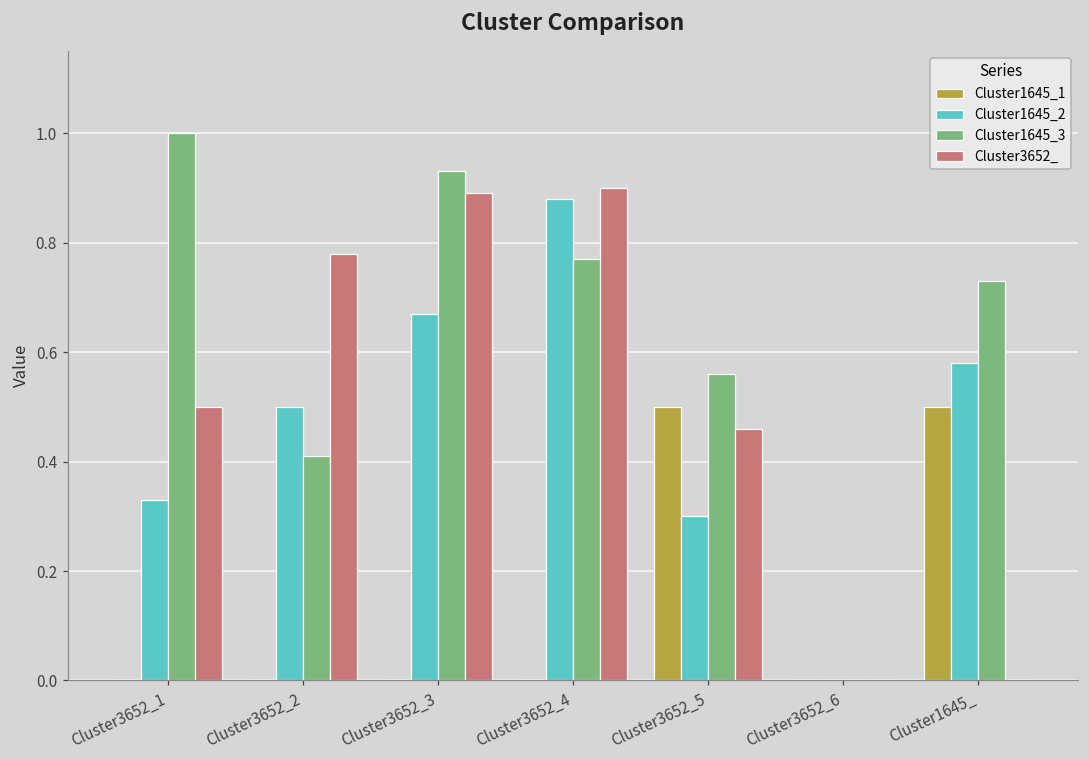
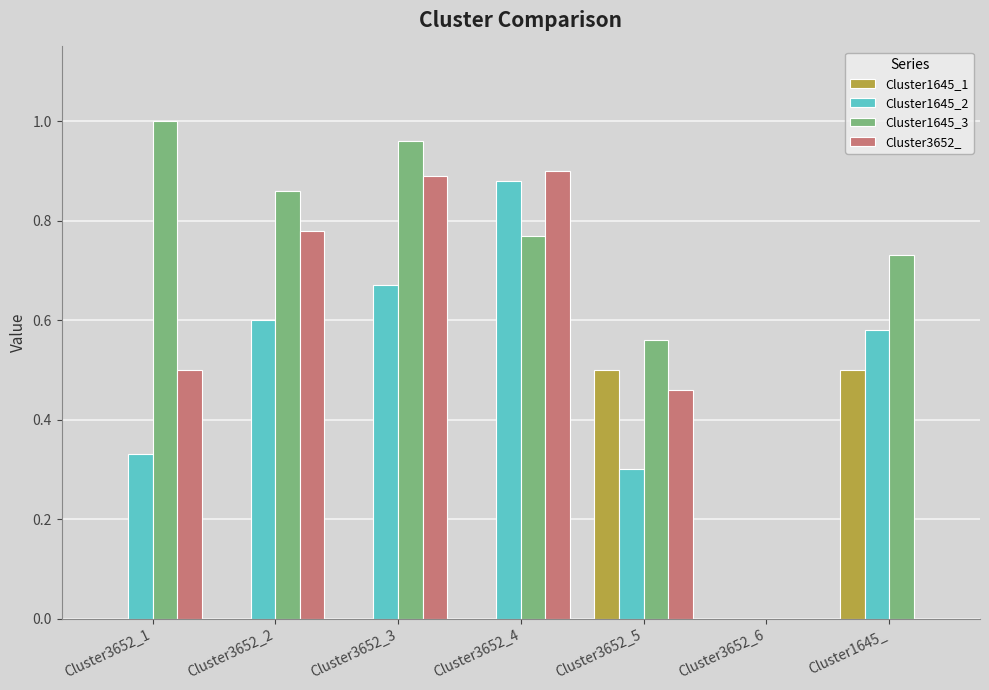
  {
    "Cluster1645_1": {
      "Cluster3652_1": 0.00,
      "Cluster3652_2": 0.00,
      "Cluster3652_3": 0.00,
      "Cluster3652_4": 0.00,
      "Cluster3652_5": 0.50,
      "Cluster3652_6": 0.00,
      "Cluster1645_": 0.50
    },
    "Cluster1645_2": {
      "Cluster3652_1": 0.33,
-     "Cluster3652_2": 0.5,
+     "Cluster3652_2": 0.6,
      "Cluster3652_3": 0.67,
      "Cluster3652_4": 0.88,
      "Cluster3652_5": 0.3,
      "Cluster3652_6": 0.0,
      "Cluster1645_": 0.58
    },
    "Cluster1645_3": {
      "Cluster3652_1": 1.00,
-     "Cluster3652_2": 0.41,
-     "Cluster3652_3": 0.93,
+     "Cluster3652_2": 0.86,
+     "Cluster3652_3": 0.96,
      "Cluster3652_4": 0.77,
      "Cluster3652_5": 0.56,
      "Cluster3652_6": 0.00,
      "Cluster1645_": 0.73
    },
    "Cluster3652_": {
      "Cluster3652_1": 0.50,
      "Cluster3652_2": 0.78,
      "Cluster3652_3": 0.89,
      "Cluster3652_4": 0.90,
      "Cluster3652_5": 0.46,
      "Cluster3652_6": 0.00,
      "Cluster1645_": 0.00
    }
  }
